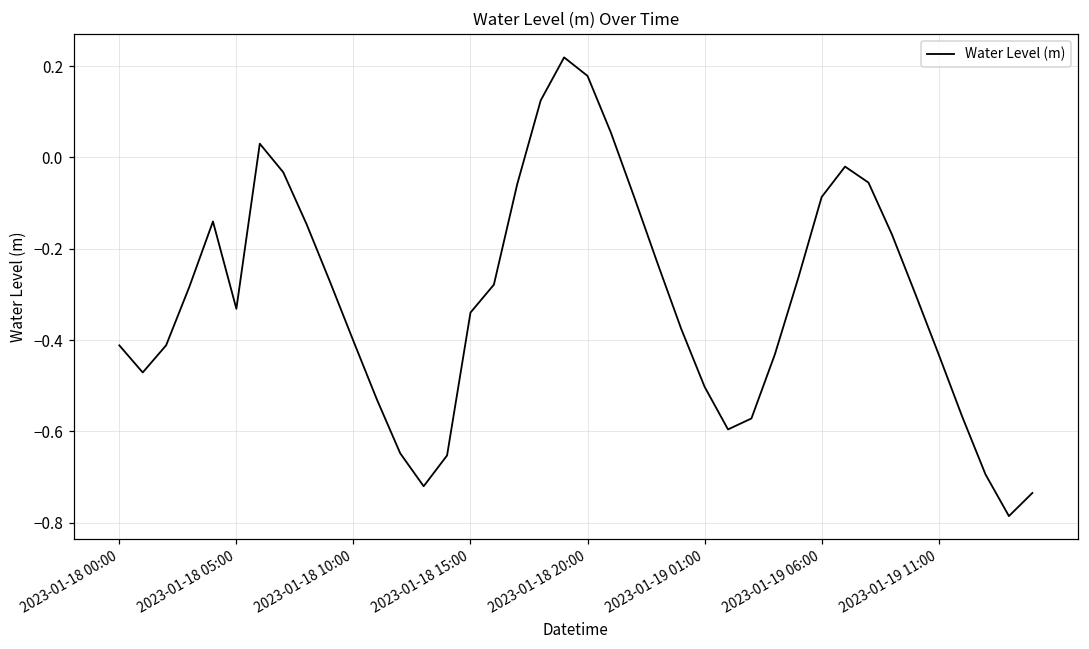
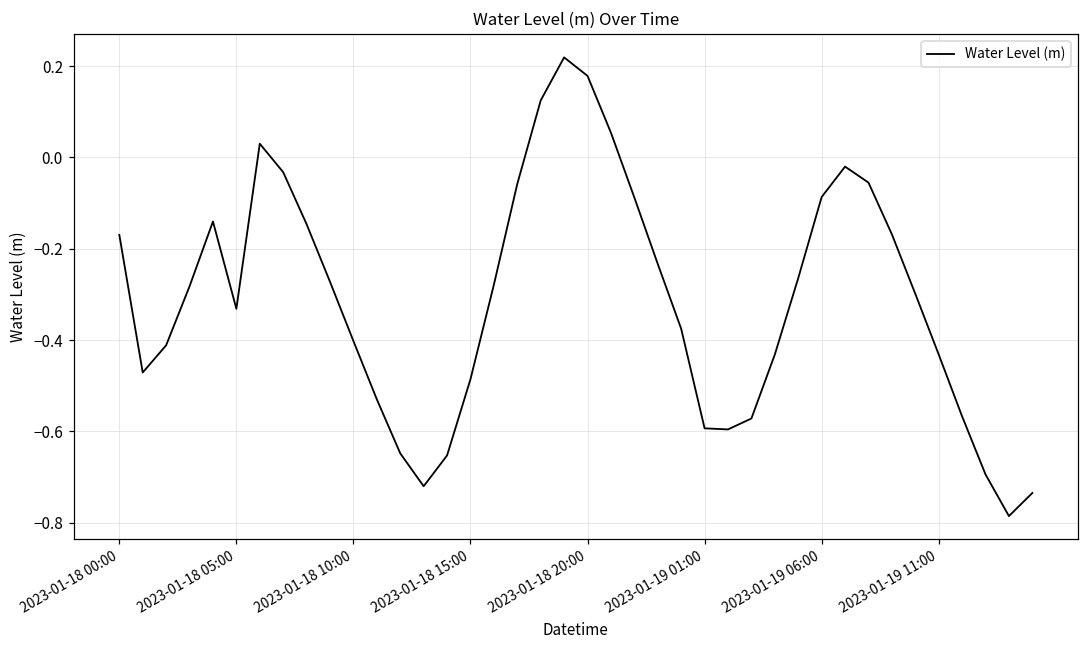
  {
-   "2023-01-18 00:00": -0.41,
+   "2023-01-18 00:00": -0.17,
    "2023-01-18 05:00": -0.33,
    "2023-01-18 10:00": -0.40,
-   "2023-01-18 15:00": -0.34,
+   "2023-01-18 15:00": -0.49,
    "2023-01-18 20:00": 0.18,
-   "2023-01-19 01:00": -0.50,
+   "2023-01-19 01:00": -0.59,
    "2023-01-19 06:00": -0.09,
    "2023-01-19 11:00": -0.43
  }
